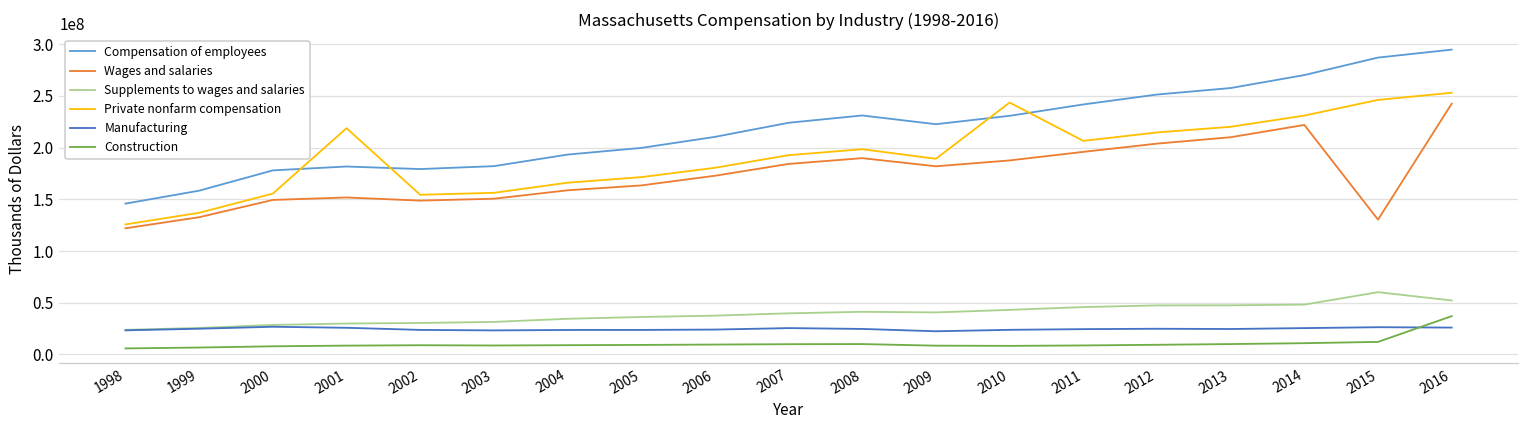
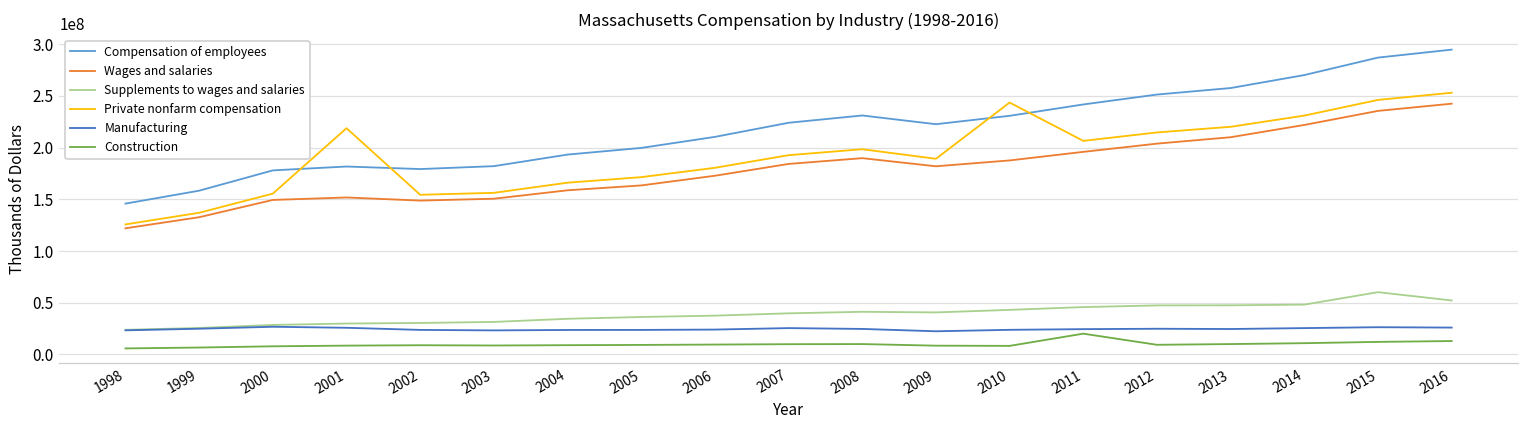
  {
    "Wages and salaries": {
      "1998": 120000000,
      "1999": 130000000,
      "2000": 150000000,
      "2001": 150000000,
      "2002": 150000000,
      "2003": 150000000,
      "2004": 160000000,
      "2005": 160000000,
      "2006": 170000000,
      "2007": 180000000,
      "2008": 190000000,
      "2009": 180000000,
      "2010": 190000000,
      "2011": 200000000,
      "2012": 200000000,
      "2013": 210000000,
      "2014": 220000000,
-     "2015": 130000000,
+     "2015": 240000000,
      "2016": 240000000
    },
    "Supplements to wages and salaries": {
      "2001": 30000000,
      "2002": 30000000,
      "2003": 30000000,
      "2004": 30000000,
      "2005": 40000000,
      "2006": 40000000,
      "2007": 40000000,
      "2008": 40000000,
      "2009": 40000000,
      "2010": 40000000,
      "2011": 50000000,
      "2012": 50000000,
      "2013": 50000000,
      "2014": 50000000,
      "2015": 60000000,
      "2016": 50000000
    },
    "Private nonfarm compensation": {
      "1998": 130000000,
      "1999": 140000000,
      "2000": 160000000,
      "2001": 220000000,
      "2002": 150000000,
      "2003": 160000000,
      "2004": 170000000,
      "2005": 170000000,
      "2006": 180000000,
      "2007": 190000000,
      "2008": 200000000,
      "2009": 190000000,
      "2010": 240000000,
      "2011": 210000000,
      "2012": 210000000,
      "2013": 220000000,
      "2014": 230000000,
      "2015": 250000000,
      "2016": 250000000
    },
    "Construction": {
      "1998": 10000000,
      "1999": 10000000,
      "2000": 10000000,
      "2001": 10000000,
      "2002": 10000000,
      "2003": 10000000,
      "2004": 10000000,
      "2005": 10000000,
      "2006": 10000000,
      "2007": 10000000,
      "2008": 10000000,
      "2009": 10000000,
      "2010": 10000000,
-     "2011": 10000000,
+     "2011": 20000000,
      "2012": 10000000,
      "2013": 10000000,
      "2014": 10000000,
      "2015": 10000000,
-     "2016": 40000000
+     "2016": 10000000
    }
  }
